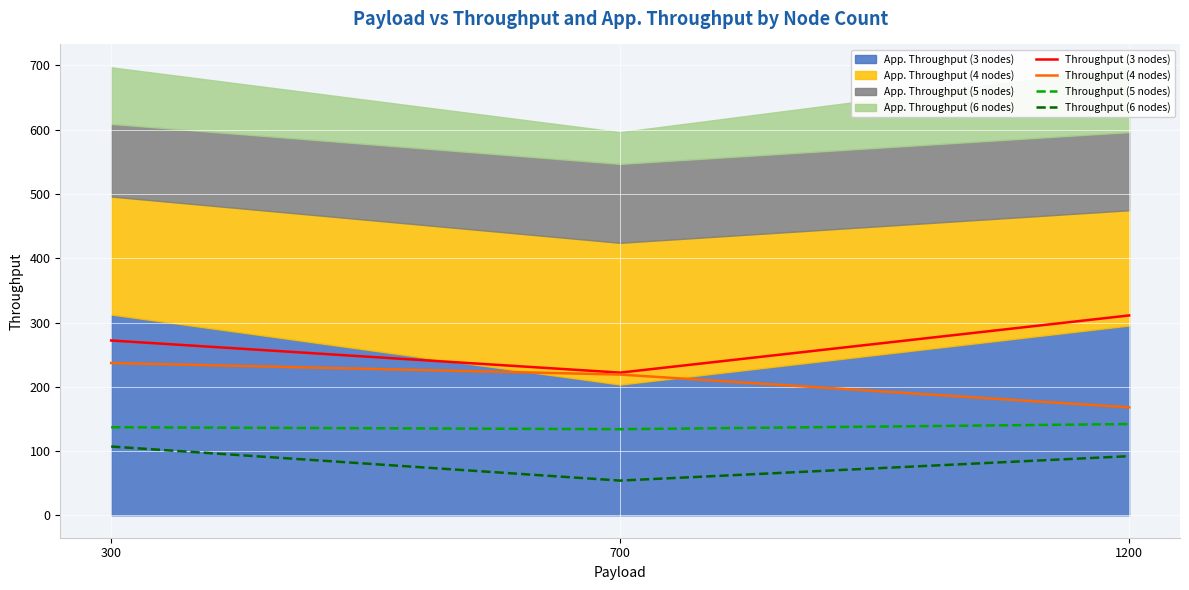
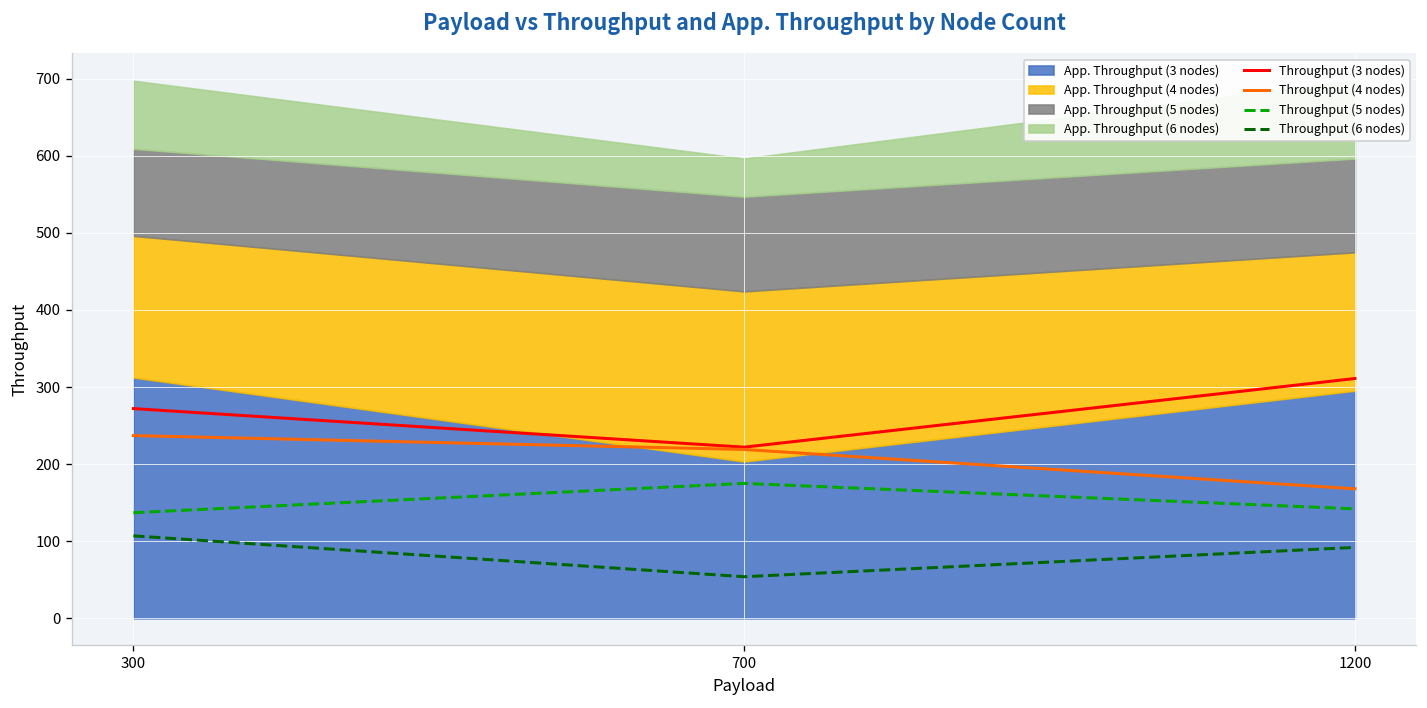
  {
    "Throughput (3 nodes)": {
      "300": 270,
      "1200": 310
    },
    "App. Throughput (3 nodes)": {
      "300": 310,
      "700": 200,
      "1200": 300
    },
    "Throughput (4 nodes)": {
      "300": 240,
      "1200": 170
    },
    "App. Throughput (4 nodes)": {
      "300": 180,
      "700": 220,
      "1200": 180
    },
    "Throughput (5 nodes)": {
      "300": 140,
-     "700": 130,
+     "700": 180,
      "1200": 140
    },
    "App. Throughput (5 nodes)": {
      "300": 110,
      "700": 120,
      "1200": 120
    },
    "Throughput (6 nodes)": {
      "300": 110,
      "700": 50,
      "1200": 90
    },
    "App. Throughput (6 nodes)": {
      "300": 90,
      "700": 50
    }
  }
